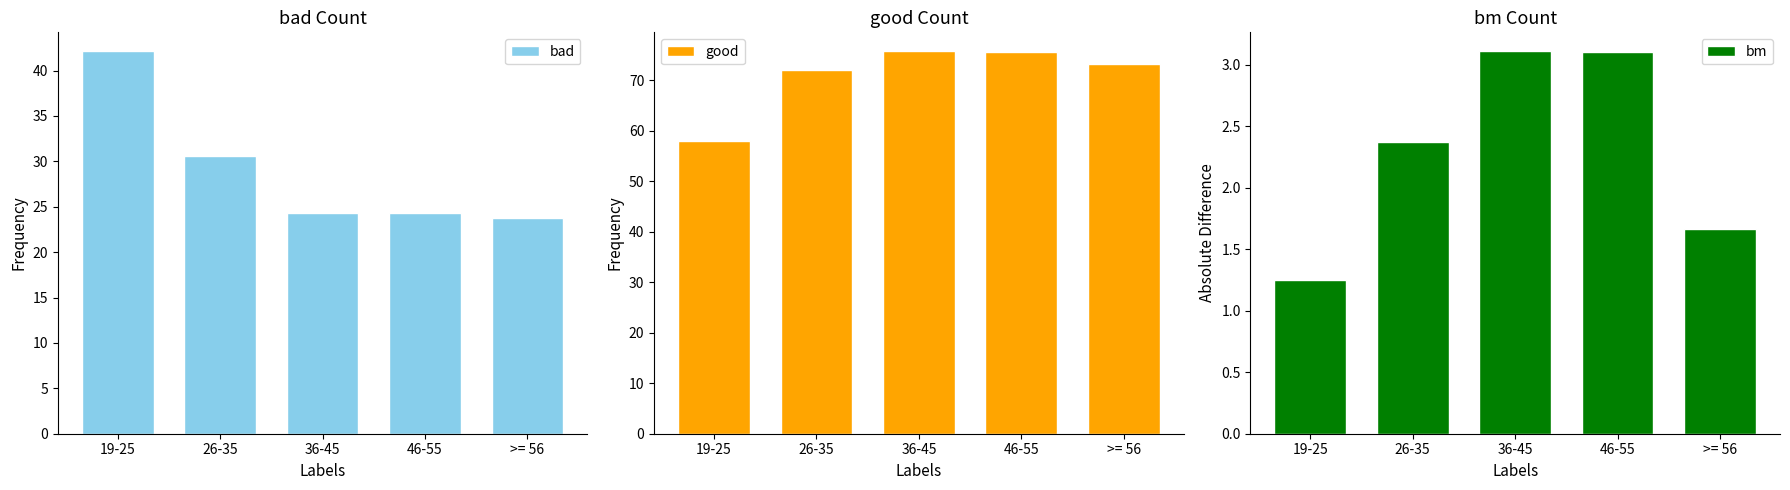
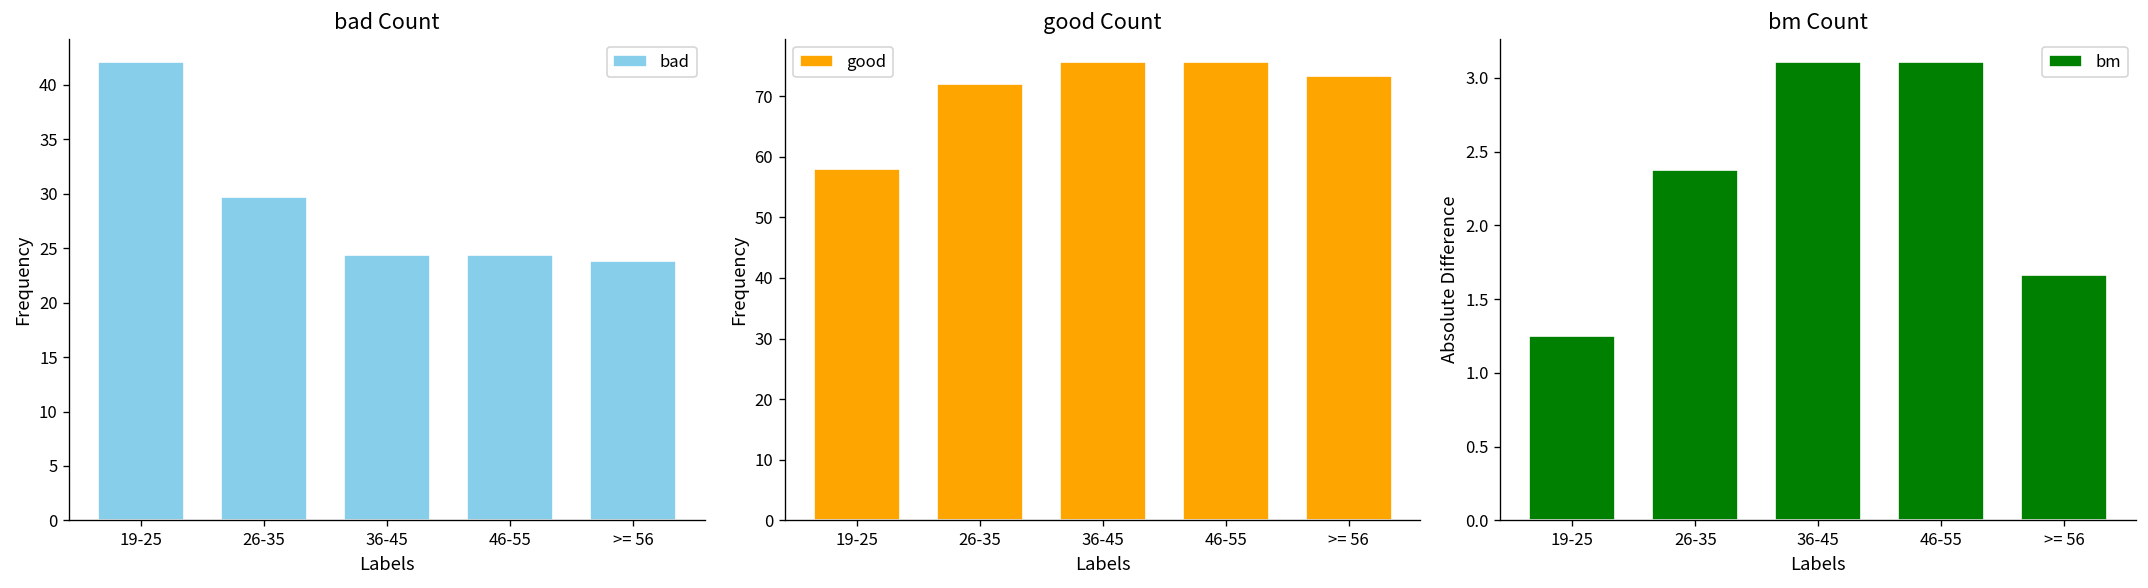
  {
    "bad Count": {
      "19-25": 42,
-     "26-35": 31,
+     "26-35": 30,
      "36-45": 24,
      "46-55": 24,
      ">= 56": 24
    },
    "good Count": {
      "19-25": 58,
      "26-35": 72,
      "36-45": 76,
      "46-55": 76,
      ">= 56": 73
    },
    "bm Count": {
      "19-25": 1.25,
      "26-35": 2.37,
      "36-45": 3.11,
      "46-55": 3.11,
      ">= 56": 1.66
    }
  }
